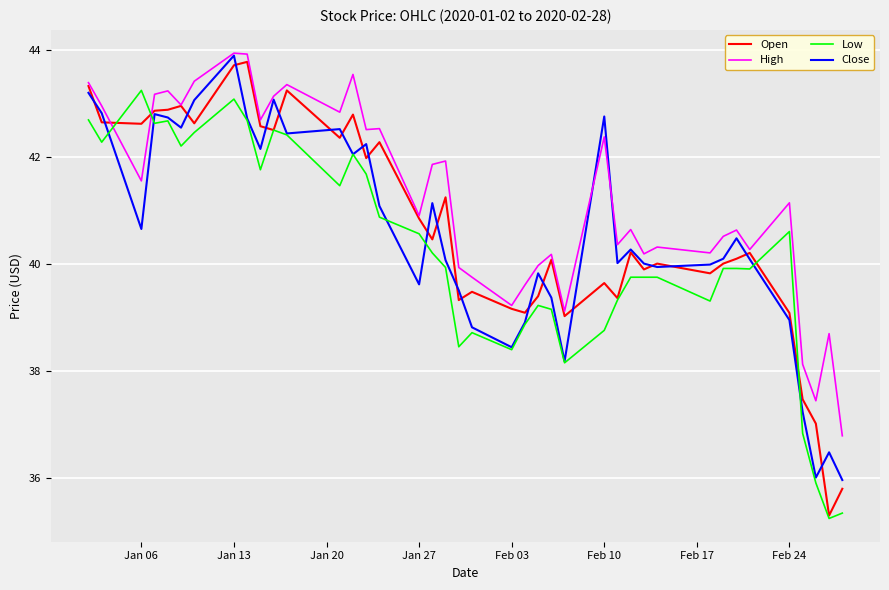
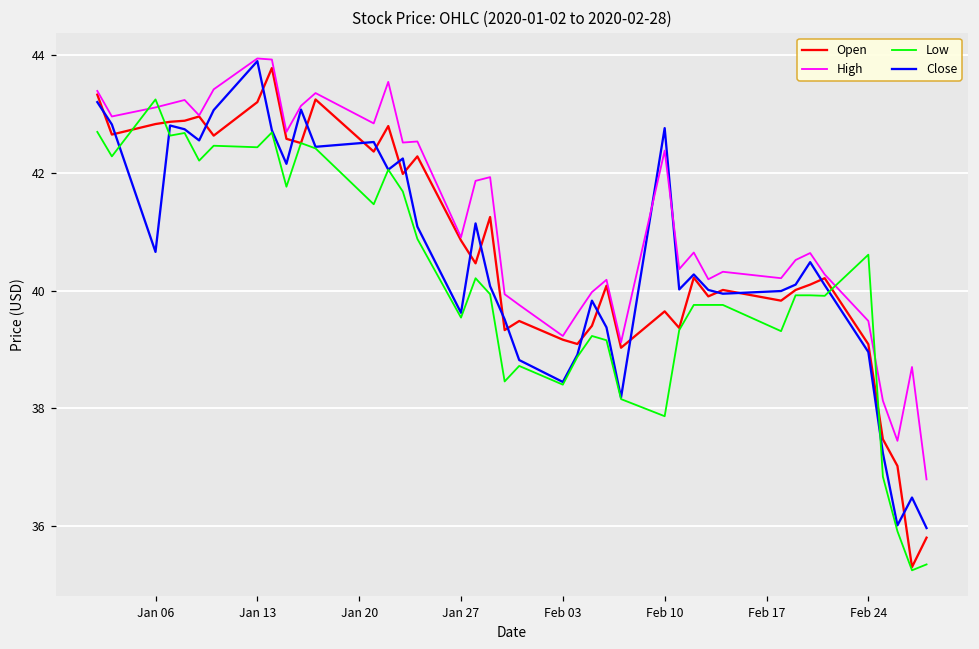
  {
    "Open": {
-     "Jan 06": 42.6,
-     "Jan 13": 43.7,
+     "Jan 06": 42.8,
+     "Jan 13": 43.2,
      "Jan 27": 40.9,
      "Feb 03": 39.2,
      "Feb 10": 39.6,
      "Feb 24": 39.1
    },
    "High": {
-     "Jan 06": 41.6,
+     "Jan 06": 43.1,
      "Jan 27": 40.9,
      "Feb 03": 39.2,
      "Feb 10": 42.4,
-     "Feb 24": 41.1
+     "Feb 24": 39.5
    },
    "Low": {
      "Jan 06": 43.2,
-     "Jan 13": 43.1,
-     "Jan 27": 40.6,
-     "Feb 10": 38.8,
+     "Jan 13": 42.4,
+     "Jan 27": 39.5,
+     "Feb 10": 37.9,
      "Feb 24": 40.6
    },
    "Close": {
      "Jan 06": 40.7,
      "Jan 27": 39.6,
      "Feb 10": 42.8,
      "Feb 24": 39.0
    }
  }
